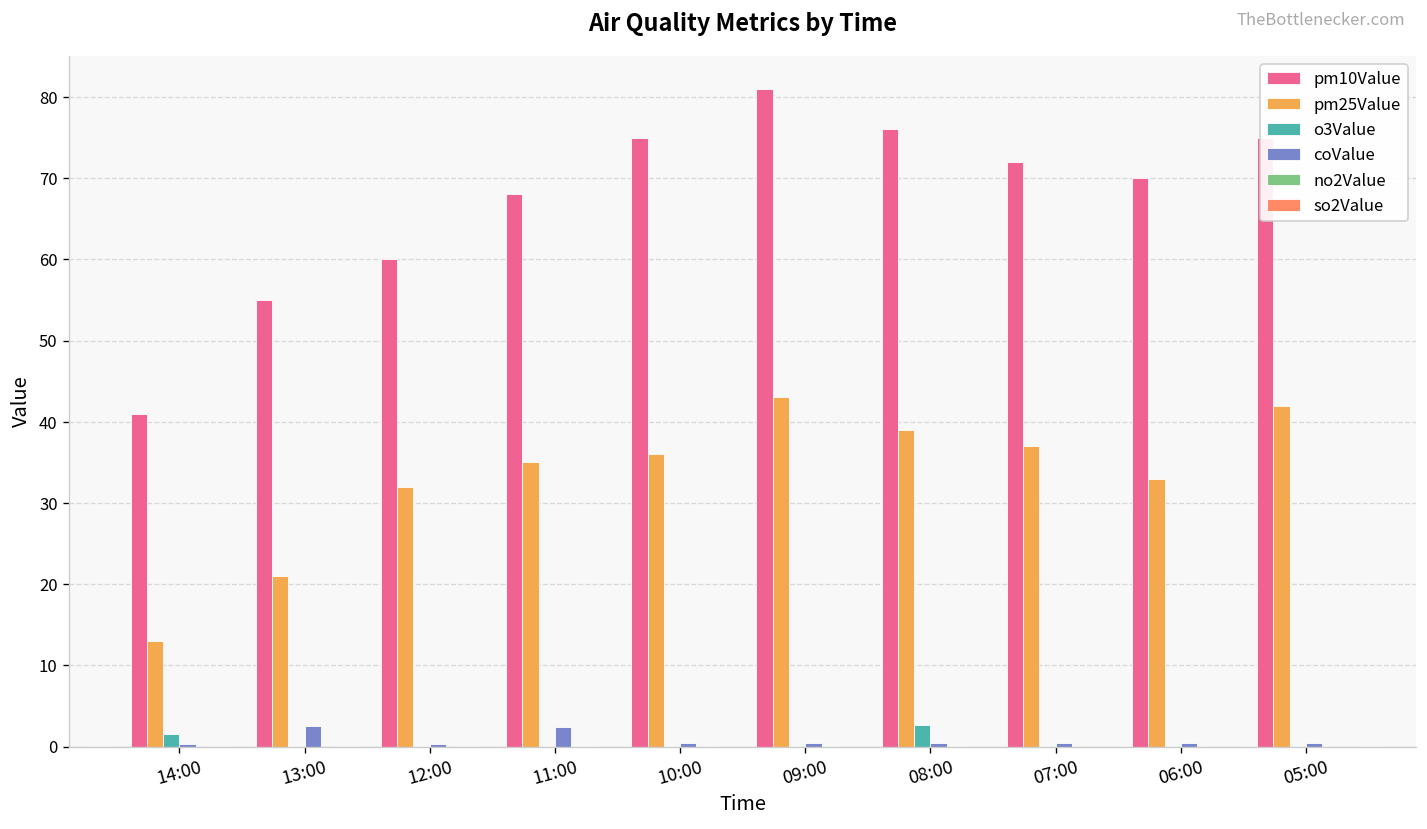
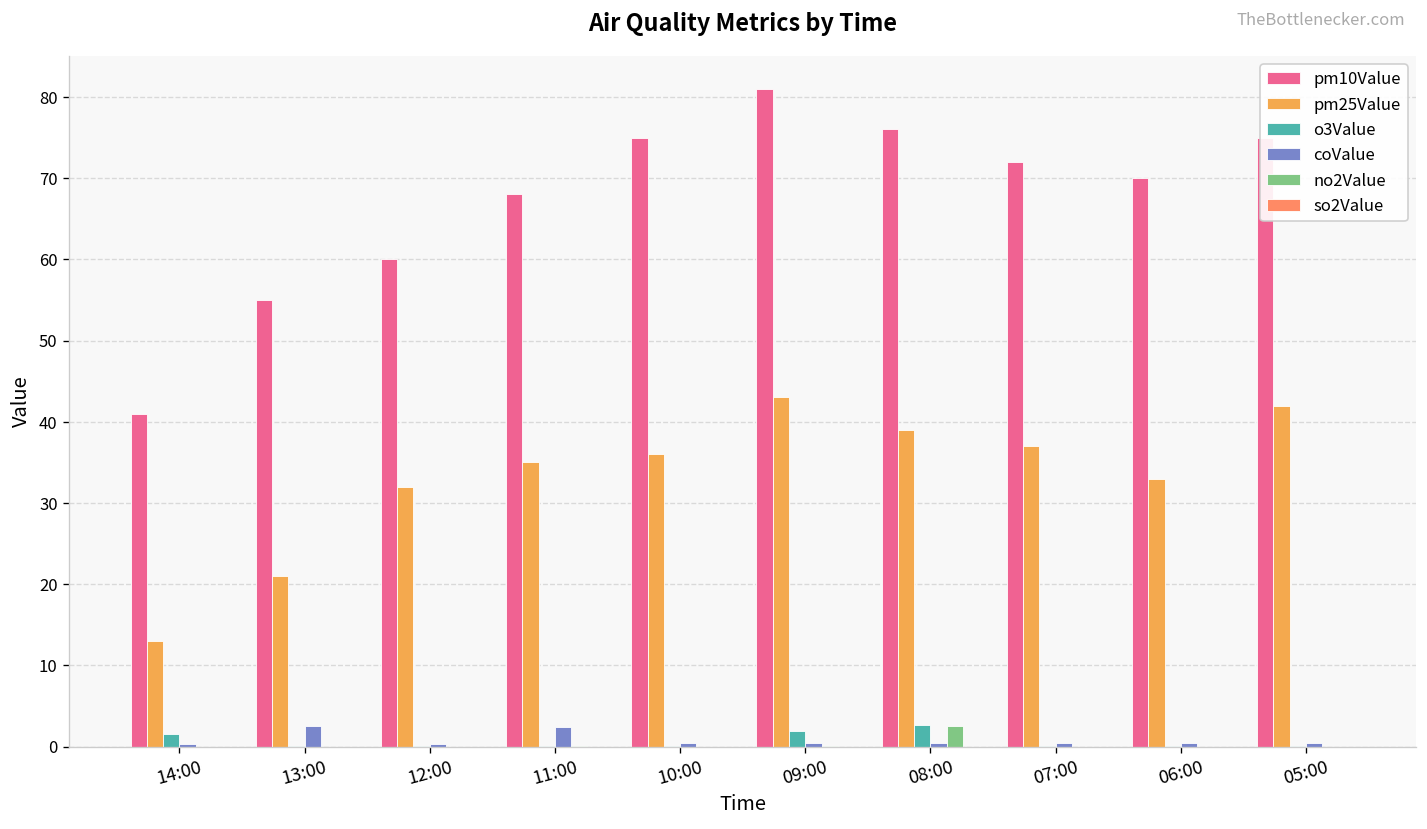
  {
    "pm10Value": {
      "14:00": 41,
      "13:00": 55,
      "12:00": 60,
      "11:00": 68,
      "10:00": 75,
      "09:00": 81,
      "08:00": 76,
      "07:00": 72,
      "06:00": 70
    },
    "o3Value": {
      "14:00": 2,
-     "09:00": 0,
+     "09:00": 2,
      "08:00": 3
    },
    "coValue": {
      "13:00": 3,
      "11:00": 2,
      "10:00": 0,
      "09:00": 1,
      "08:00": 0,
      "07:00": 0,
      "06:00": 0,
      "05:00": 0
    },
    "no2Value": {
-     "08:00": 0
+     "08:00": 2
    }
  }
